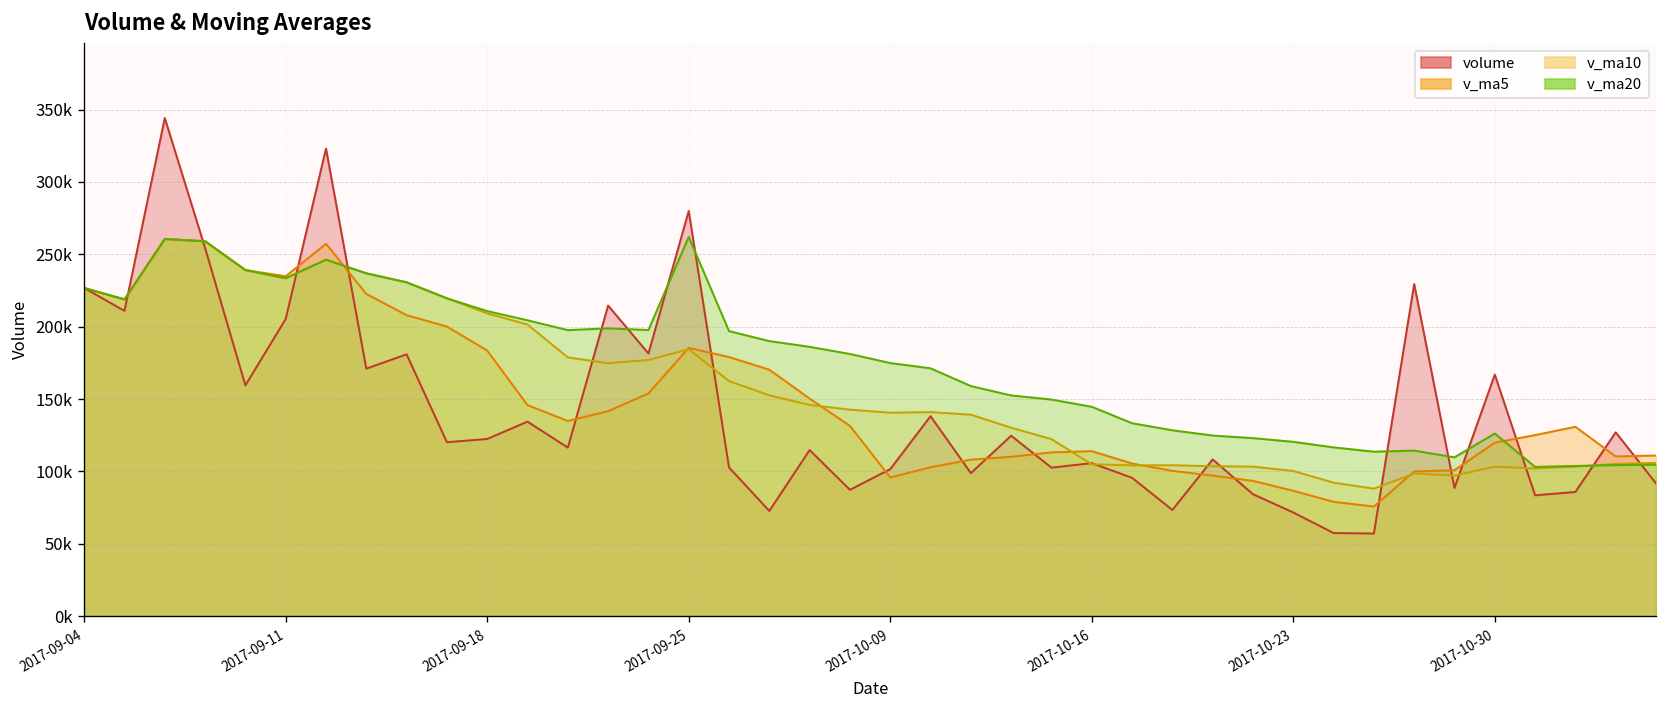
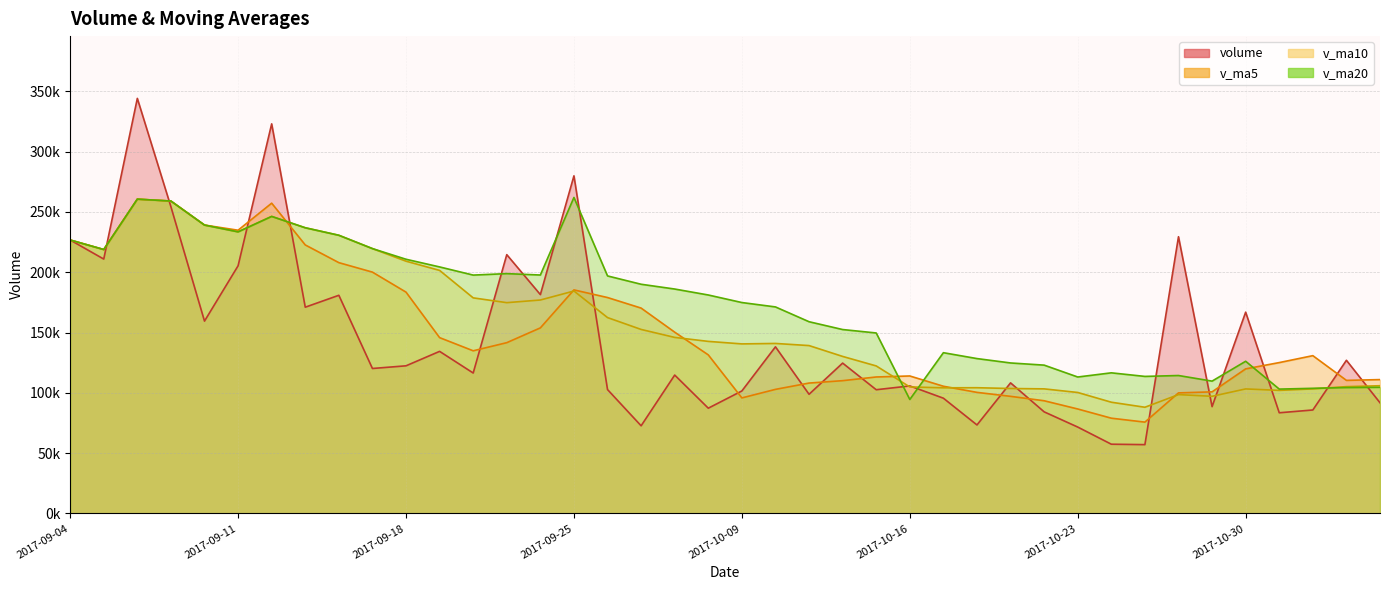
  {
    "v_ma20": {
      "2017-09-25": 262000,
      "2017-10-09": 175000,
-     "2017-10-16": 145000,
-     "2017-10-23": 120000,
+     "2017-10-16": 95000,
+     "2017-10-23": 113000,
      "2017-10-30": 126000
    }
  }
